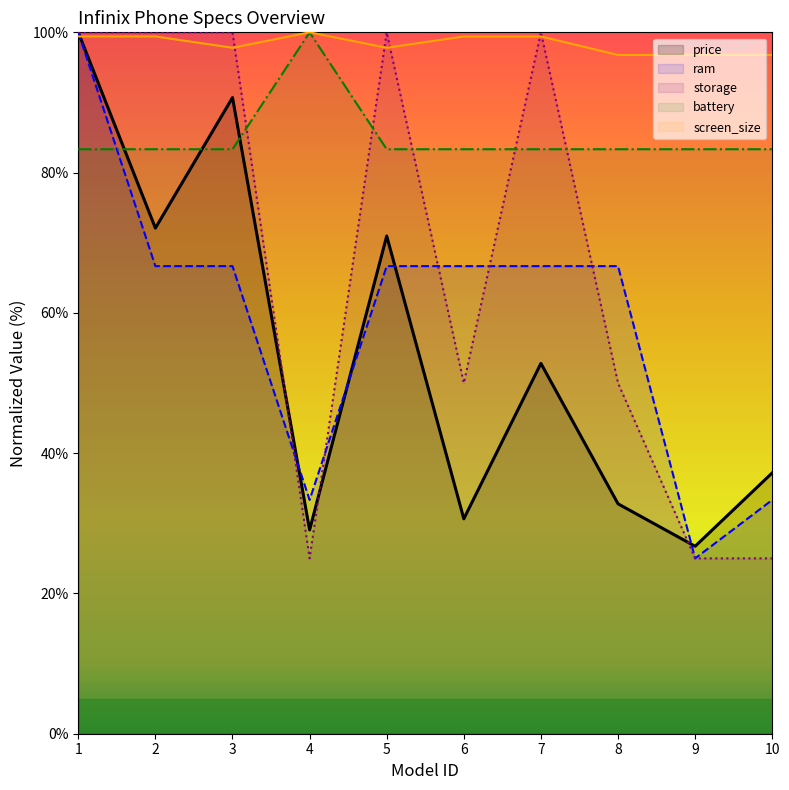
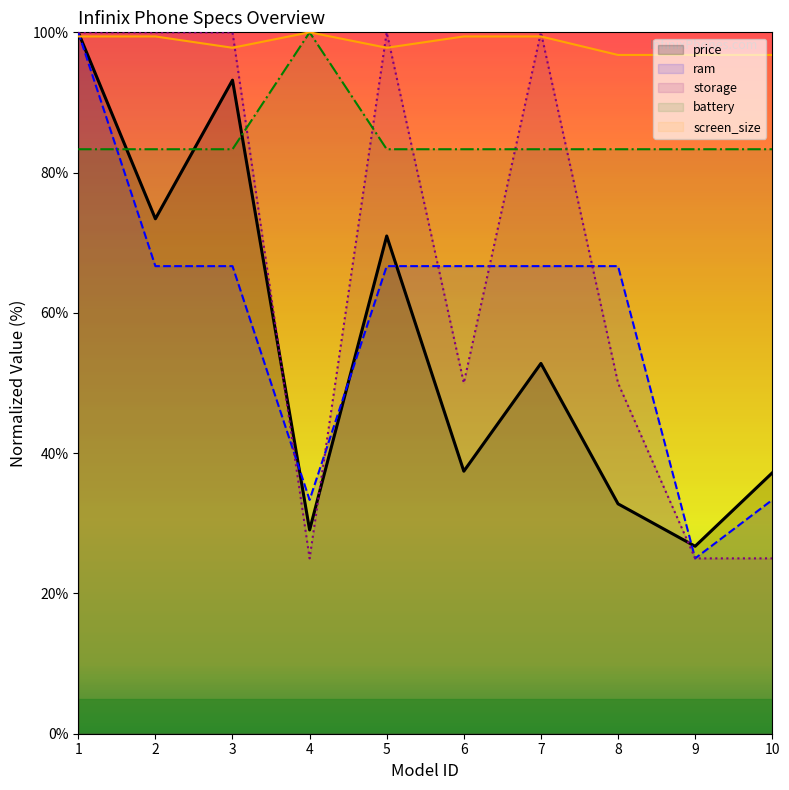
  {
    "price": {
-     "2": "72%",
-     "3": "91%",
+     "2": "73%",
+     "3": "93%",
      "4": "29%",
      "5": "71%",
-     "6": "31%",
+     "6": "37%",
      "7": "53%",
      "8": "33%",
      "9": "27%",
      "10": "37%"
    }
  }
